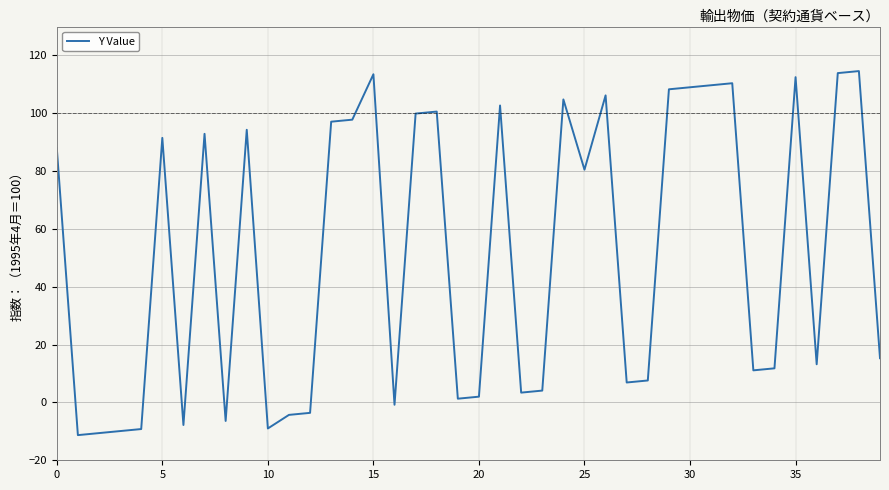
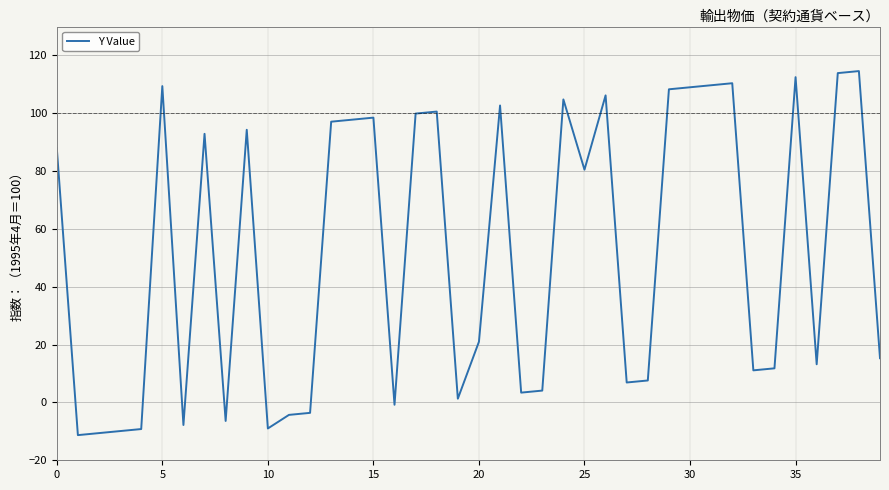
  {
    "0": 88,
-   "5": 92,
+   "5": 109,
    "10": -9,
-   "15": 114,
-   "20": 2,
+   "15": 99,
+   "20": 21,
    "25": 81,
    "30": 109,
    "35": 113
  }
